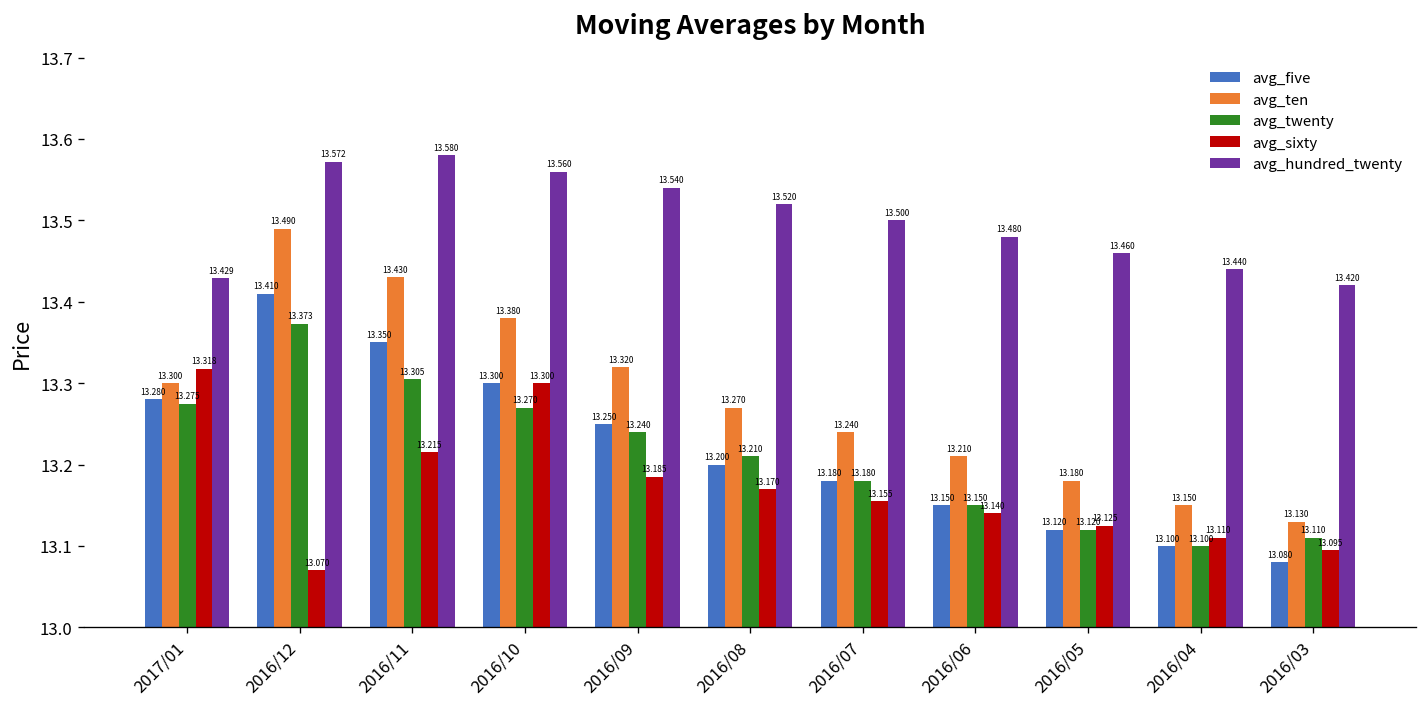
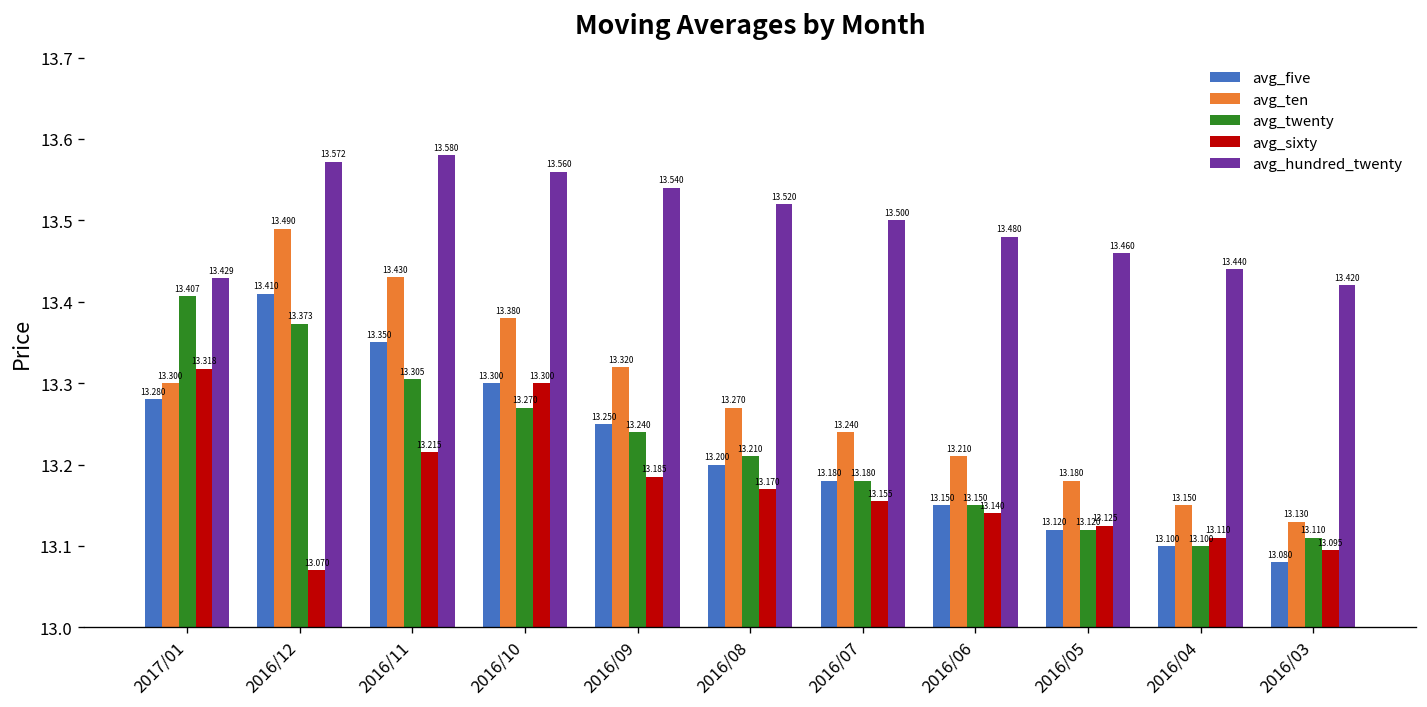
  {
    "avg_five": {
      "2017/01": 13.280,
      "2016/12": 13.410,
      "2016/11": 13.350,
      "2016/10": 13.300,
      "2016/09": 13.250,
      "2016/08": 13.200,
      "2016/07": 13.180,
      "2016/06": 13.150,
      "2016/05": 13.120,
      "2016/04": 13.100,
      "2016/03": 13.080
    },
    "avg_ten": {
      "2017/01": 13.300,
      "2016/12": 13.490,
      "2016/11": 13.430,
      "2016/10": 13.380,
      "2016/09": 13.320,
      "2016/08": 13.270,
      "2016/07": 13.240,
      "2016/06": 13.210,
      "2016/05": 13.180,
      "2016/04": 13.150,
      "2016/03": 13.130
    },
    "avg_twenty": {
-     "2017/01": 13.275,
+     "2017/01": 13.407,
      "2016/12": 13.373,
      "2016/11": 13.305,
      "2016/10": 13.270,
      "2016/09": 13.240,
      "2016/08": 13.210,
      "2016/07": 13.180,
      "2016/06": 13.150,
      "2016/04": 13.100,
      "2016/03": 13.110
    },
    "avg_sixty": {
      "2017/01": 13.318,
      "2016/12": 13.070,
      "2016/11": 13.215,
      "2016/10": 13.300,
      "2016/09": 13.185,
      "2016/08": 13.170,
      "2016/07": 13.155,
      "2016/06": 13.140,
      "2016/04": 13.110,
      "2016/03": 13.095
    },
    "avg_hundred_twenty": {
      "2017/01": 13.429,
      "2016/12": 13.572,
      "2016/11": 13.580,
      "2016/10": 13.560,
      "2016/09": 13.540,
      "2016/08": 13.520,
      "2016/07": 13.500,
      "2016/06": 13.480,
      "2016/05": 13.460,
      "2016/04": 13.440,
      "2016/03": 13.420
    }
  }
